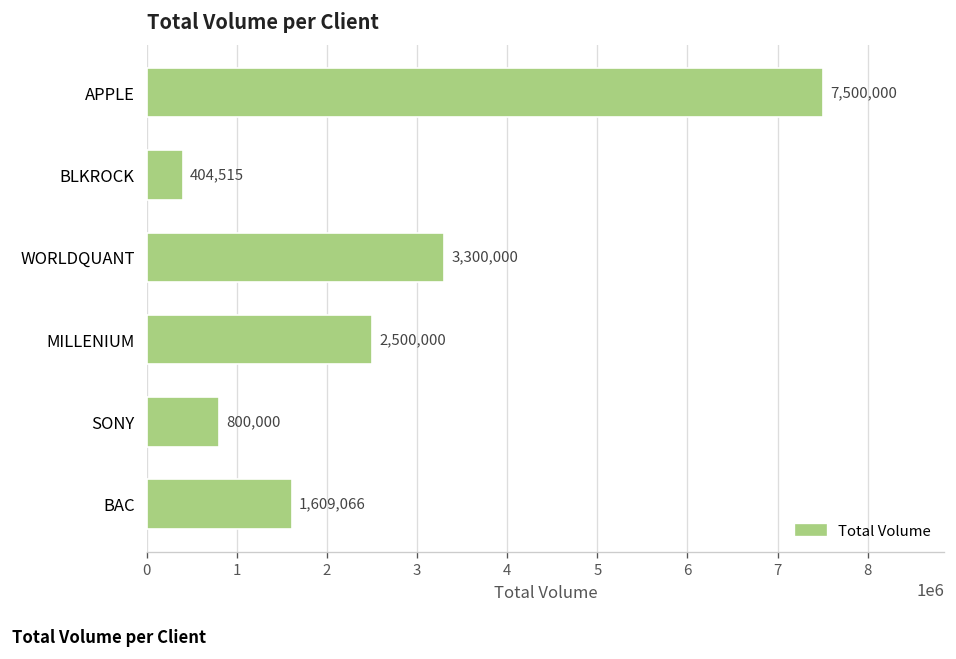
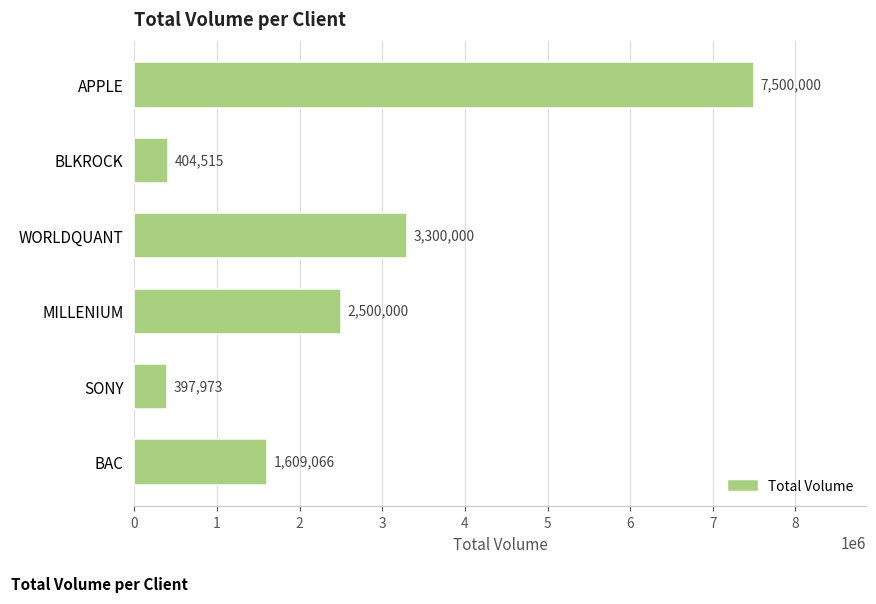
  {
    "APPLE": "7,500,000",
    "BLKROCK": "404,515",
    "WORLDQUANT": "3,300,000",
    "MILLENIUM": "2,500,000",
-   "SONY": "800,000",
+   "SONY": "397,973",
    "BAC": "1,609,066"
  }
